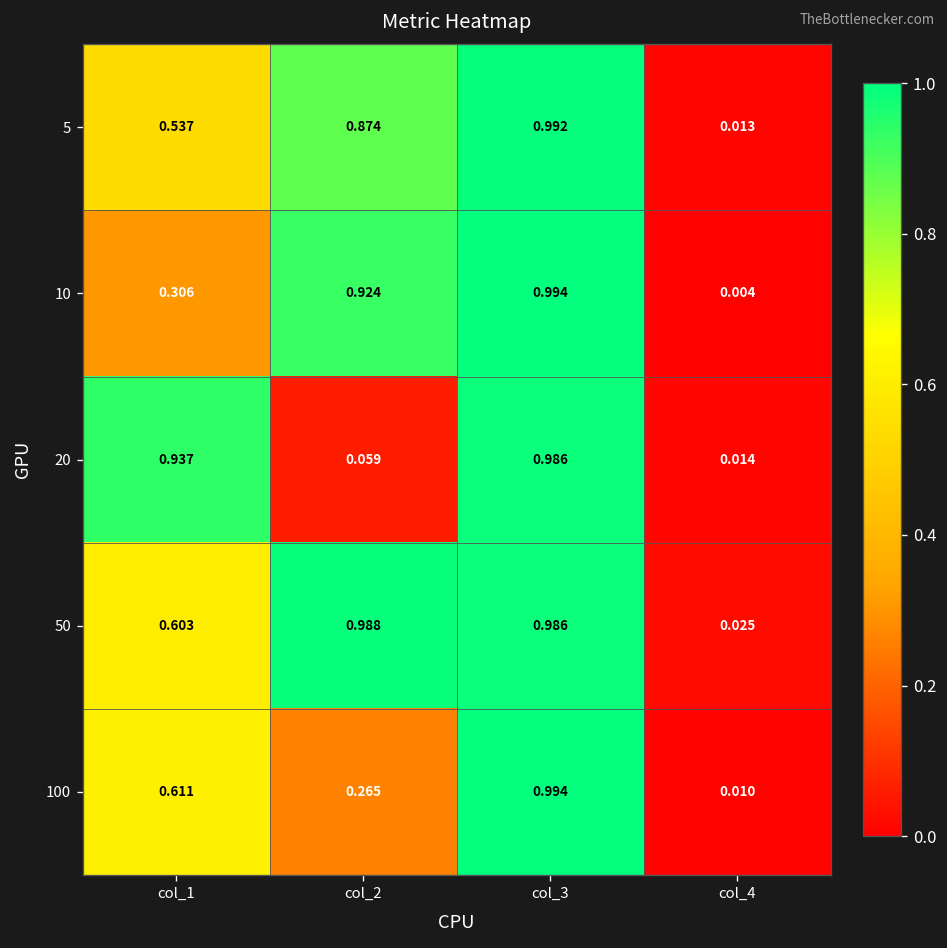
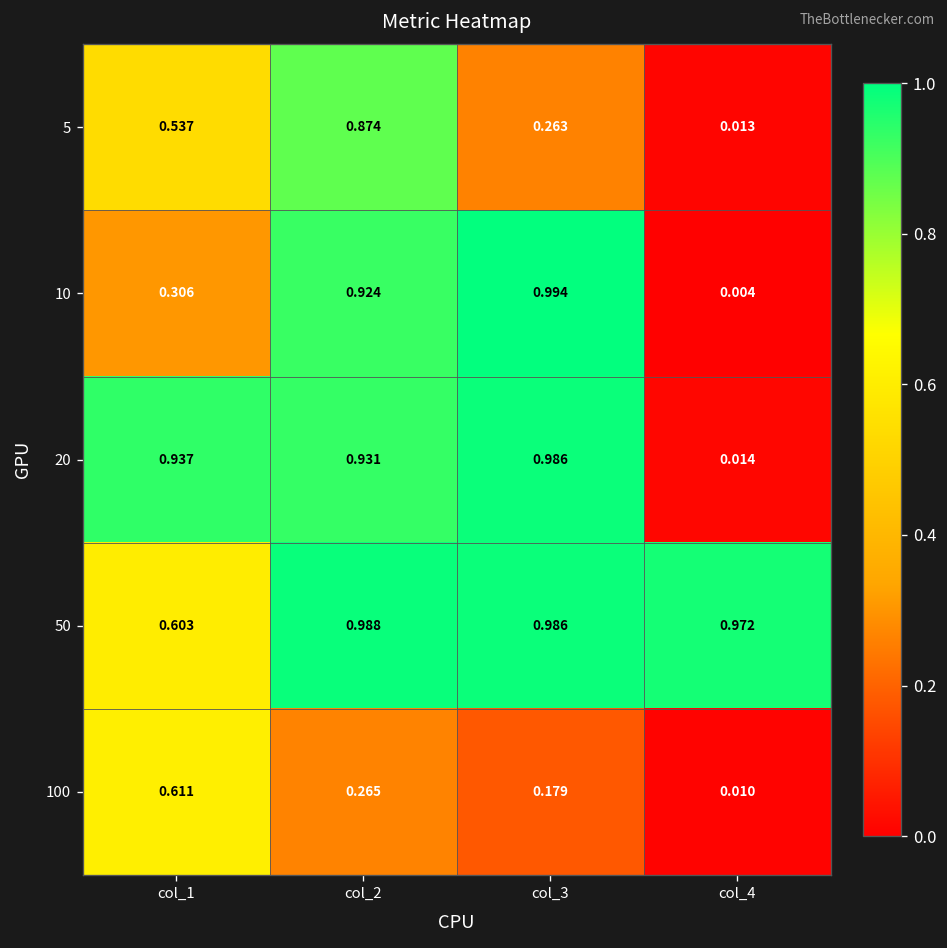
  {
    "5": {
      "col_1": 0.537,
      "col_2": 0.874,
-     "col_3": 0.992,
+     "col_3": 0.263,
      "col_4": 0.013
    },
    "10": {
      "col_1": 0.306,
      "col_2": 0.924,
      "col_3": 0.994,
      "col_4": 0.004
    },
    "20": {
      "col_1": 0.937,
-     "col_2": 0.059,
+     "col_2": 0.931,
      "col_3": 0.986,
      "col_4": 0.014
    },
    "50": {
      "col_1": 0.603,
      "col_2": 0.988,
      "col_3": 0.986,
-     "col_4": 0.025
+     "col_4": 0.972
    },
    "100": {
      "col_1": 0.611,
      "col_2": 0.265,
-     "col_3": 0.994,
+     "col_3": 0.179,
      "col_4": 0.010
    }
  }
